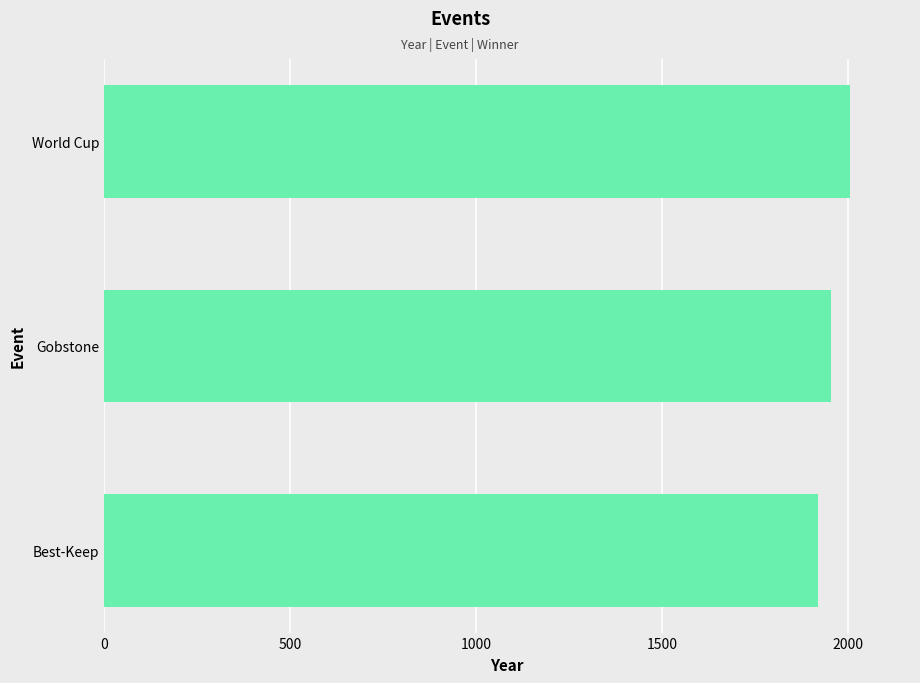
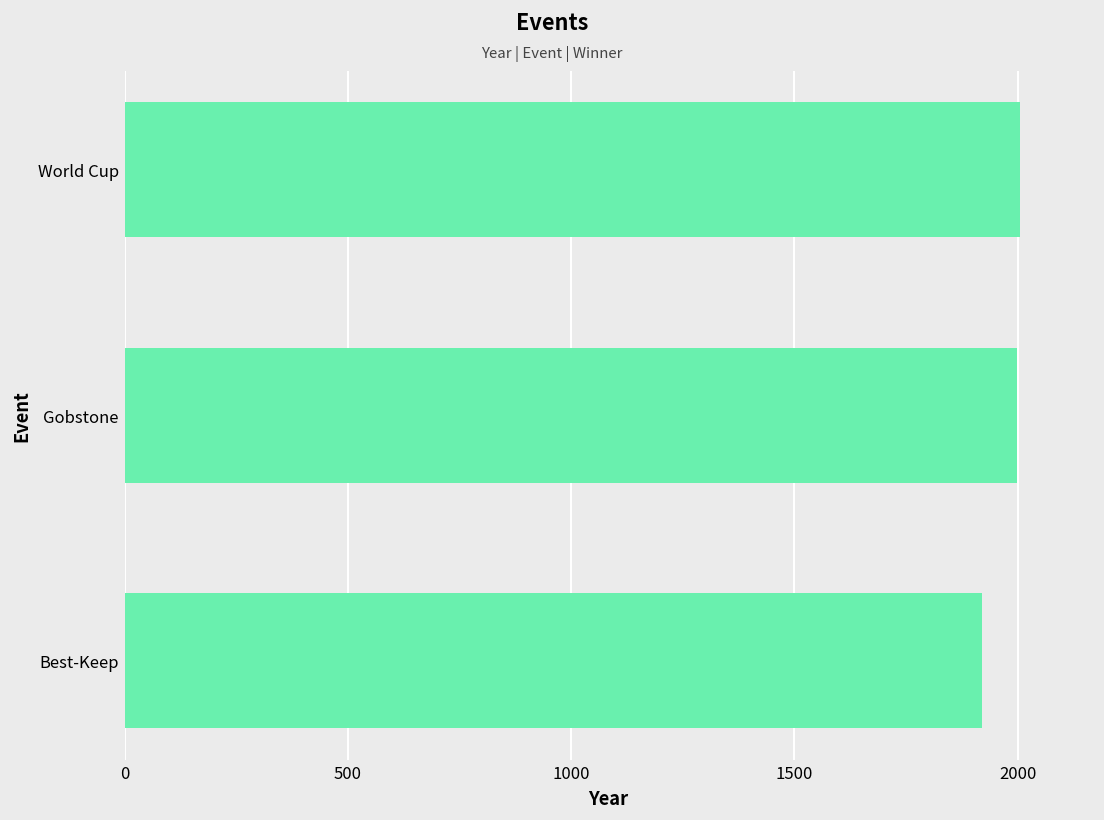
  {
    "World Cup": 2010,
-   "Gobstone": 1950,
+   "Gobstone": 2000,
    "Best-Keep": 1920
  }
